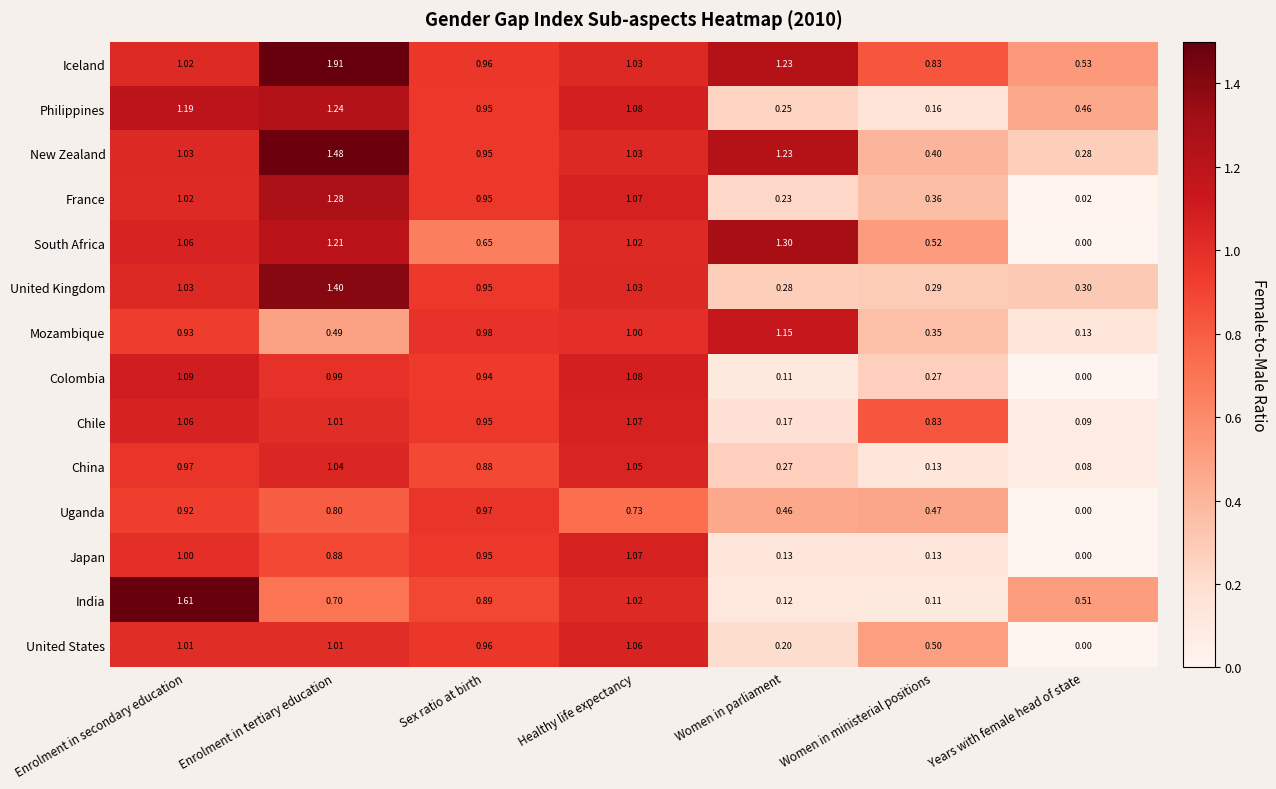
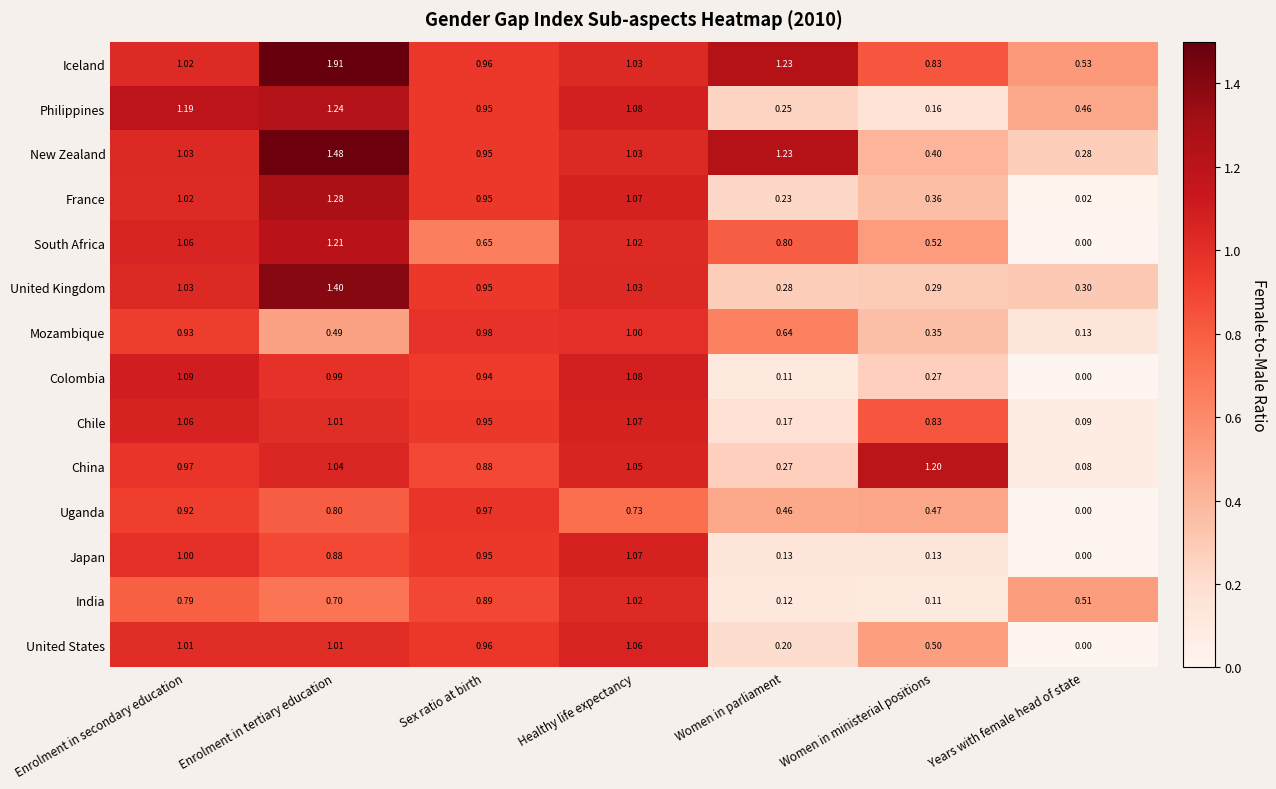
  {
    "Iceland": {
      "Enrolment in secondary education": 1.02,
      "Enrolment in tertiary education": 1.91,
      "Sex ratio at birth": 0.96,
      "Healthy life expectancy": 1.03,
      "Women in parliament": 1.23,
      "Women in ministerial positions": 0.83,
      "Years with female head of state": 0.53
    },
    "Philippines": {
      "Enrolment in secondary education": 1.19,
      "Enrolment in tertiary education": 1.24,
      "Sex ratio at birth": 0.95,
      "Healthy life expectancy": 1.08,
      "Women in parliament": 0.25,
      "Women in ministerial positions": 0.16,
      "Years with female head of state": 0.46
    },
    "New Zealand": {
      "Enrolment in secondary education": 1.03,
      "Enrolment in tertiary education": 1.48,
      "Sex ratio at birth": 0.95,
      "Healthy life expectancy": 1.03,
      "Women in parliament": 1.23,
      "Women in ministerial positions": 0.40,
      "Years with female head of state": 0.28
    },
    "France": {
      "Enrolment in secondary education": 1.02,
      "Enrolment in tertiary education": 1.28,
      "Sex ratio at birth": 0.95,
      "Healthy life expectancy": 1.07,
      "Women in parliament": 0.23,
      "Women in ministerial positions": 0.36,
      "Years with female head of state": 0.02
    },
    "South Africa": {
      "Enrolment in secondary education": 1.06,
      "Enrolment in tertiary education": 1.21,
      "Sex ratio at birth": 0.65,
      "Healthy life expectancy": 1.02,
-     "Women in parliament": 1.30,
+     "Women in parliament": 0.80,
      "Women in ministerial positions": 0.52,
      "Years with female head of state": 0.00
    },
    "United Kingdom": {
      "Enrolment in secondary education": 1.03,
      "Enrolment in tertiary education": 1.40,
      "Sex ratio at birth": 0.95,
      "Healthy life expectancy": 1.03,
      "Women in parliament": 0.28,
      "Women in ministerial positions": 0.29,
      "Years with female head of state": 0.30
    },
    "Mozambique": {
      "Enrolment in secondary education": 0.93,
      "Enrolment in tertiary education": 0.49,
      "Sex ratio at birth": 0.98,
      "Healthy life expectancy": 1.00,
-     "Women in parliament": 1.15,
+     "Women in parliament": 0.64,
      "Women in ministerial positions": 0.35,
      "Years with female head of state": 0.13
    },
    "Colombia": {
      "Enrolment in secondary education": 1.09,
      "Enrolment in tertiary education": 0.99,
      "Sex ratio at birth": 0.94,
      "Healthy life expectancy": 1.08,
      "Women in parliament": 0.11,
      "Women in ministerial positions": 0.27,
      "Years with female head of state": 0.00
    },
    "Chile": {
      "Enrolment in secondary education": 1.06,
      "Enrolment in tertiary education": 1.01,
      "Sex ratio at birth": 0.95,
      "Healthy life expectancy": 1.07,
      "Women in parliament": 0.17,
      "Women in ministerial positions": 0.83,
      "Years with female head of state": 0.09
    },
    "China": {
      "Enrolment in secondary education": 0.97,
      "Enrolment in tertiary education": 1.04,
      "Sex ratio at birth": 0.88,
      "Healthy life expectancy": 1.05,
      "Women in parliament": 0.27,
-     "Women in ministerial positions": 0.13,
+     "Women in ministerial positions": 1.20,
      "Years with female head of state": 0.08
    },
    "Uganda": {
      "Enrolment in secondary education": 0.92,
      "Enrolment in tertiary education": 0.80,
      "Sex ratio at birth": 0.97,
      "Healthy life expectancy": 0.73,
      "Women in parliament": 0.46,
      "Women in ministerial positions": 0.47,
      "Years with female head of state": 0.00
    },
    "Japan": {
      "Enrolment in secondary education": 1.00,
      "Enrolment in tertiary education": 0.88,
      "Sex ratio at birth": 0.95,
      "Healthy life expectancy": 1.07,
      "Women in parliament": 0.13,
      "Women in ministerial positions": 0.13,
      "Years with female head of state": 0.00
    },
    "India": {
-     "Enrolment in secondary education": 1.61,
+     "Enrolment in secondary education": 0.79,
      "Enrolment in tertiary education": 0.70,
      "Sex ratio at birth": 0.89,
      "Healthy life expectancy": 1.02,
      "Women in parliament": 0.12,
      "Women in ministerial positions": 0.11,
      "Years with female head of state": 0.51
    },
    "United States": {
      "Enrolment in secondary education": 1.01,
      "Enrolment in tertiary education": 1.01,
      "Sex ratio at birth": 0.96,
      "Healthy life expectancy": 1.06,
      "Women in parliament": 0.20,
      "Women in ministerial positions": 0.50,
      "Years with female head of state": 0.00
    }
  }
